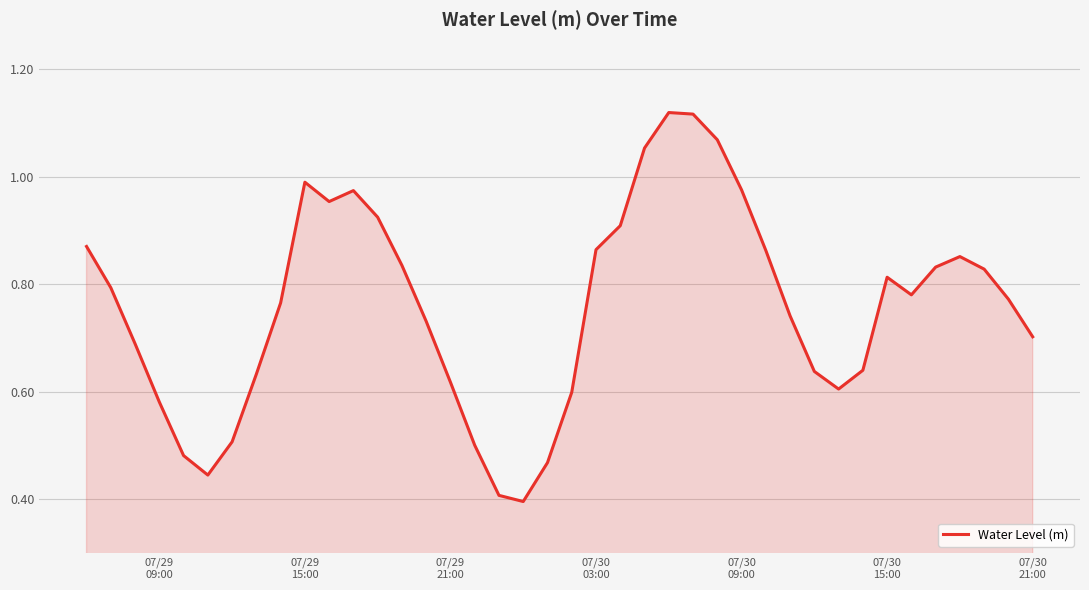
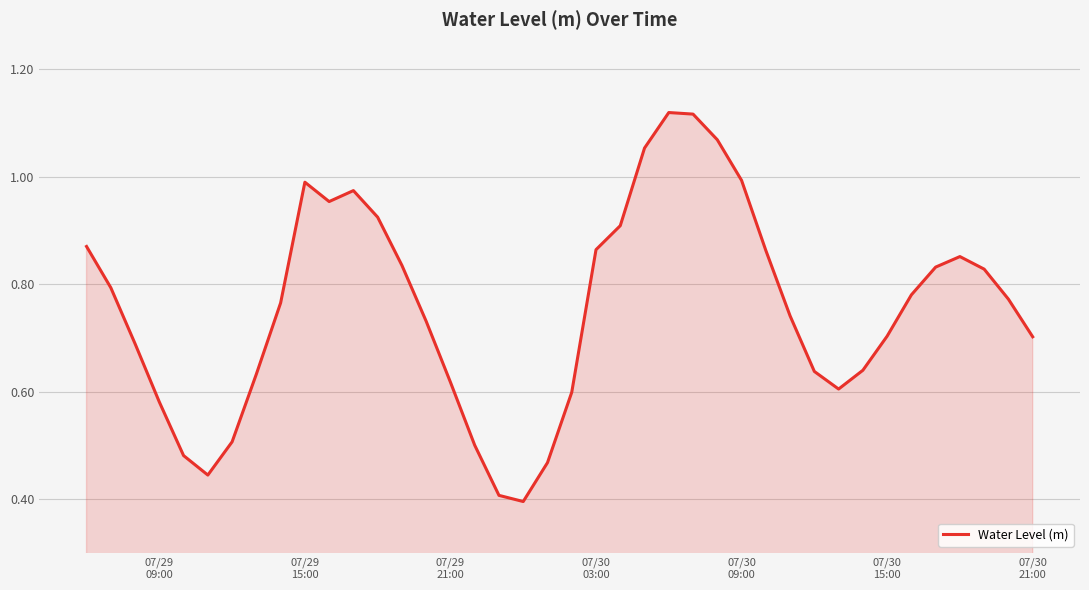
  {
    "07/29 09:00": 0.58,
    "07/29 15:00": 0.99,
    "07/29 21:00": 0.62,
    "07/30 03:00": 0.86,
-   "07/30 09:00": 0.98,
-   "07/30 15:00": 0.81,
+   "07/30 09:00": 0.99,
+   "07/30 15:00": 0.70,
    "07/30 21:00": 0.70
  }
